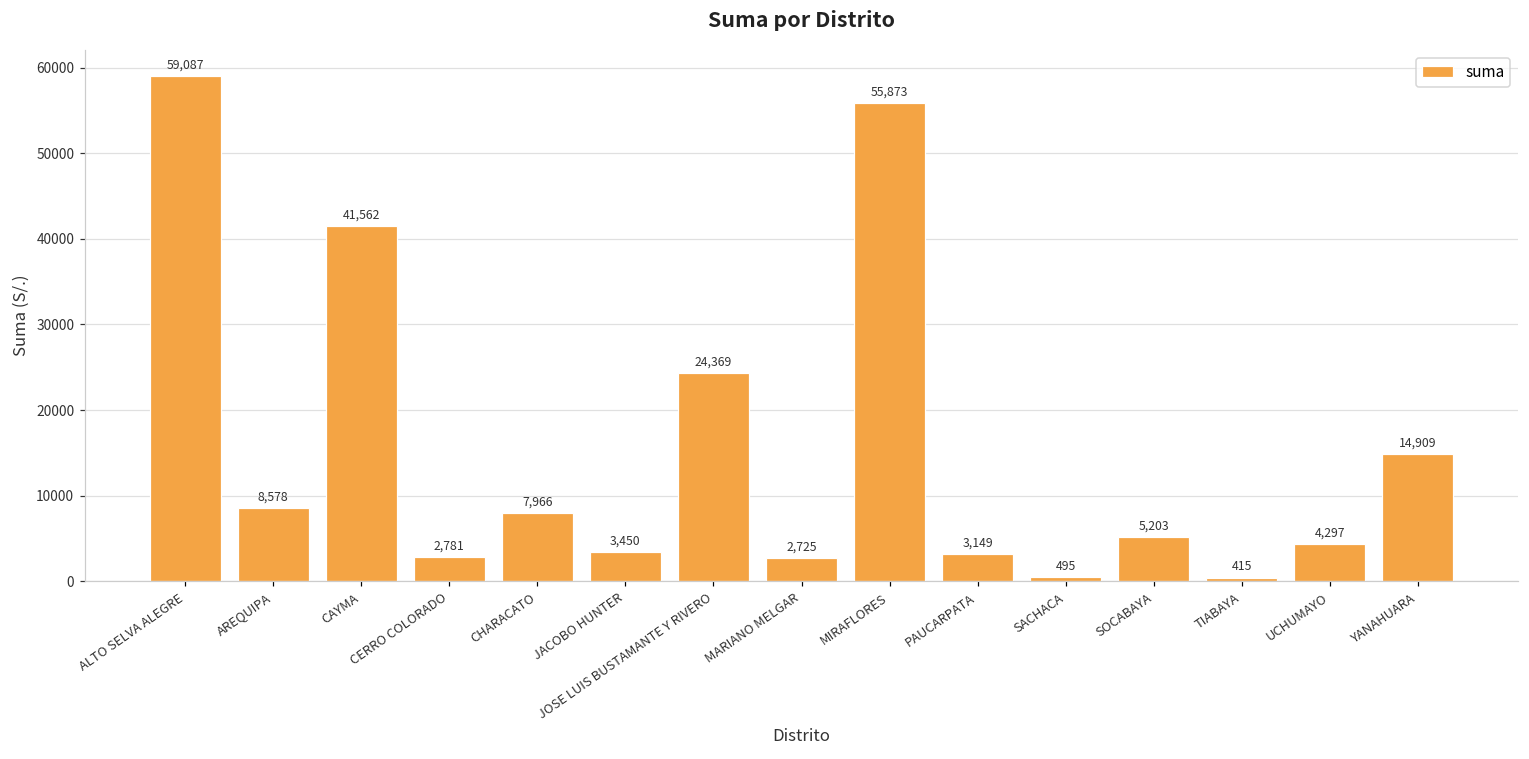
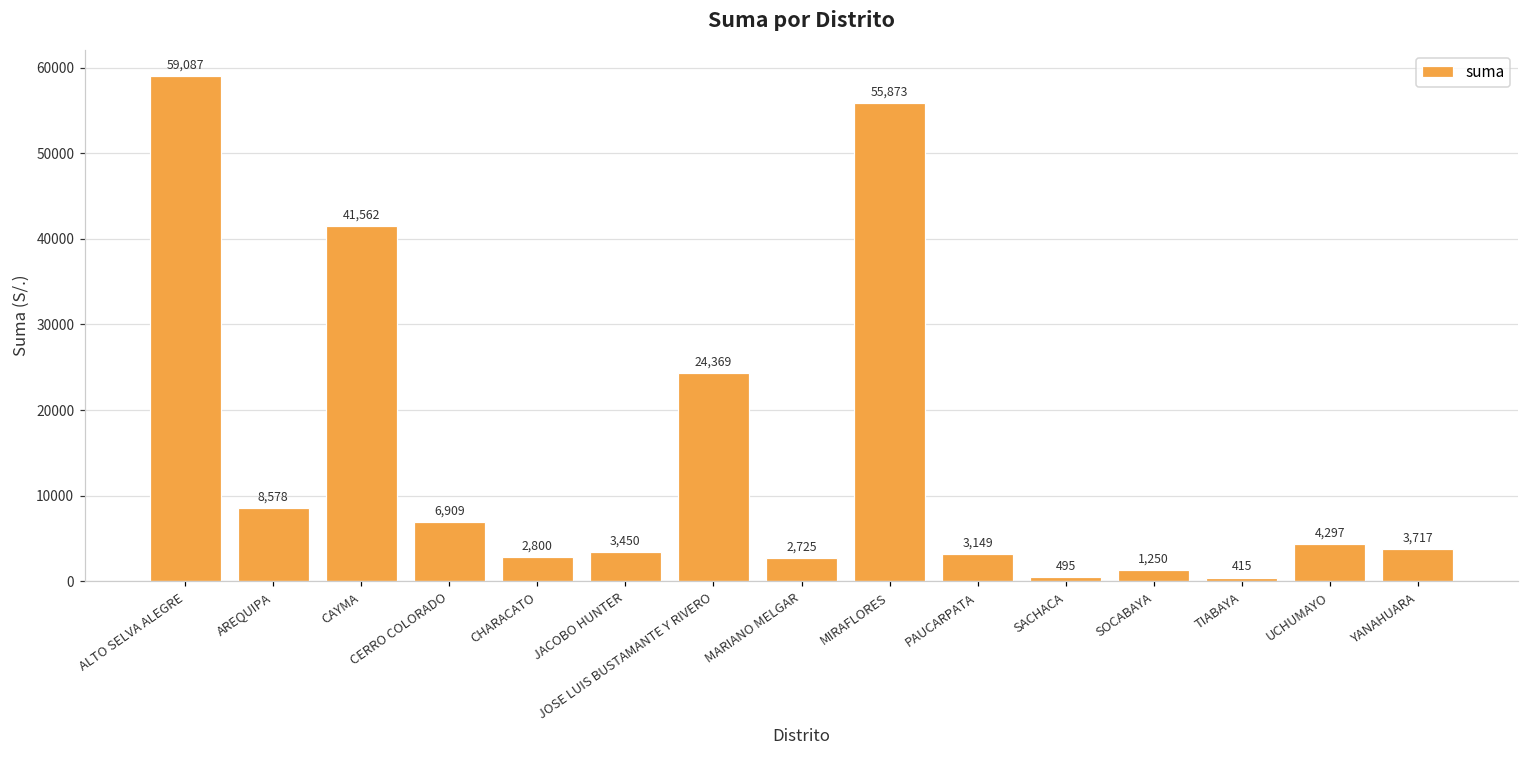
  {
    "ALTO SELVA ALEGRE": "59,087",
    "AREQUIPA": "8,578",
    "CAYMA": "41,562",
-   "CERRO COLORADO": "2,781",
-   "CHARACATO": "7,966",
+   "CERRO COLORADO": "6,909",
+   "CHARACATO": "2,800",
    "JACOBO HUNTER": "3,450",
    "JOSE LUIS BUSTAMANTE Y RIVERO": "24,369",
    "MARIANO MELGAR": "2,725",
    "MIRAFLORES": "55,873",
    "PAUCARPATA": "3,149",
    "SACHACA": "495",
-   "SOCABAYA": "5,203",
+   "SOCABAYA": "1,250",
    "TIABAYA": "415",
    "UCHUMAYO": "4,297",
-   "YANAHUARA": "14,909"
+   "YANAHUARA": "3,717"
  }
